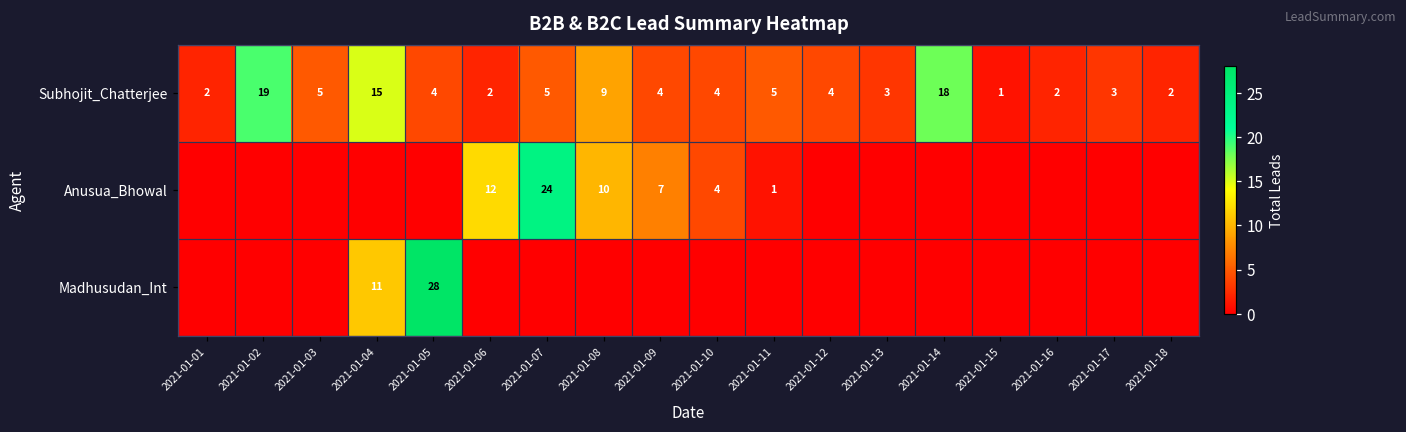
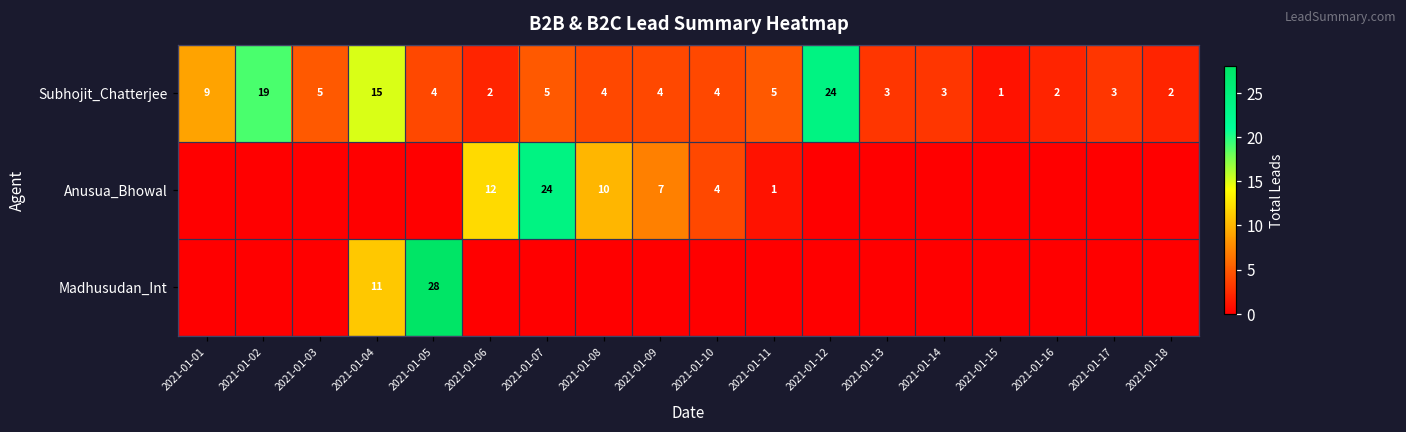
  {
    "Subhojit_Chatterjee": {
-     "2021-01-01": 2,
+     "2021-01-01": 9,
      "2021-01-02": 19,
      "2021-01-03": 5,
      "2021-01-04": 15,
      "2021-01-05": 4,
      "2021-01-06": 2,
      "2021-01-07": 5,
-     "2021-01-08": 9,
+     "2021-01-08": 4,
      "2021-01-09": 4,
      "2021-01-10": 4,
      "2021-01-11": 5,
-     "2021-01-12": 4,
+     "2021-01-12": 24,
      "2021-01-13": 3,
-     "2021-01-14": 18,
+     "2021-01-14": 3,
      "2021-01-15": 1,
      "2021-01-16": 2,
      "2021-01-17": 3,
      "2021-01-18": 2
    },
    "Anusua_Bhowal": {
      "2021-01-06": 12,
      "2021-01-07": 24,
      "2021-01-08": 10,
      "2021-01-09": 7,
      "2021-01-10": 4,
      "2021-01-11": 1
    },
    "Madhusudan_Int": {
      "2021-01-04": 11,
      "2021-01-05": 28
    }
  }
